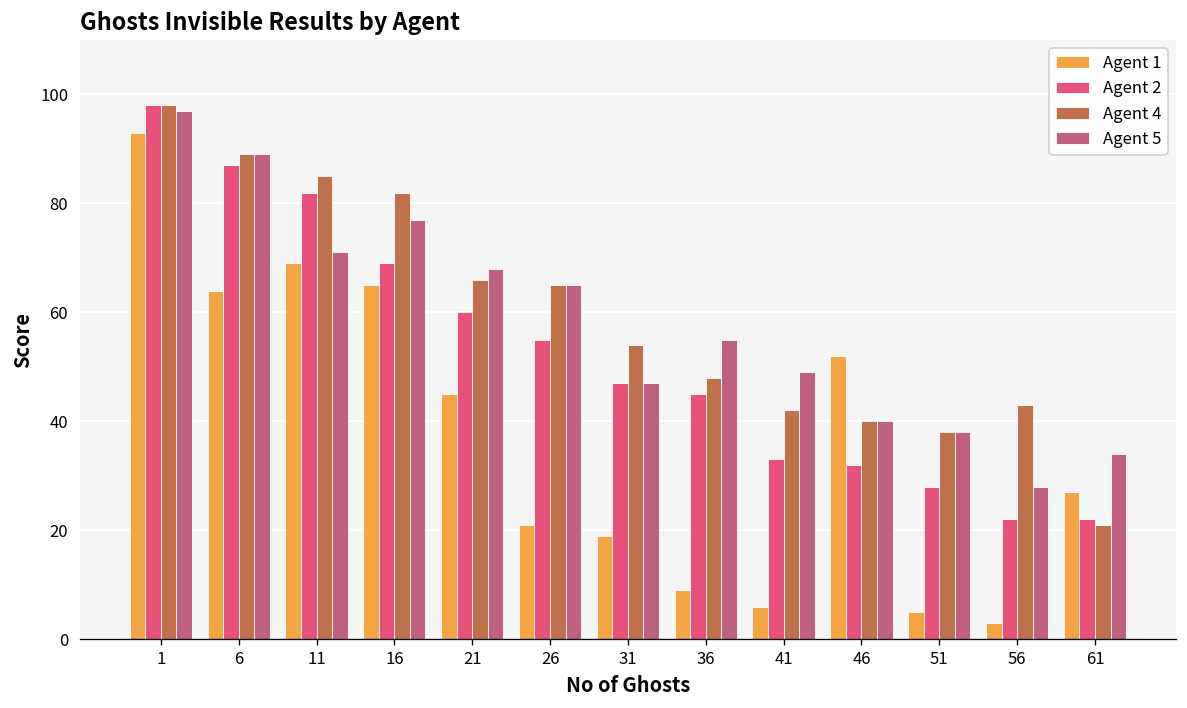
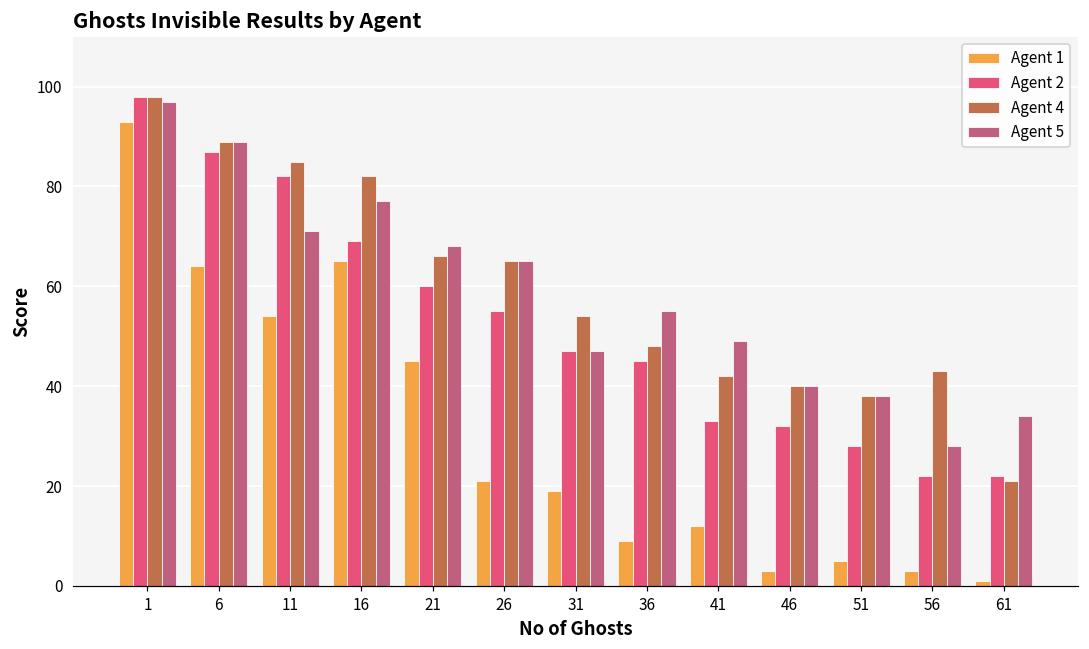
  {
    "Agent 1": {
      "1": 93,
      "6": 64,
-     "11": 69,
+     "11": 54,
      "16": 65,
      "21": 45,
      "26": 21,
      "31": 19,
      "36": 9,
-     "41": 6,
-     "46": 52,
+     "41": 12,
+     "46": 3,
      "51": 5,
      "56": 3,
-     "61": 27
+     "61": 1
    }
  }
